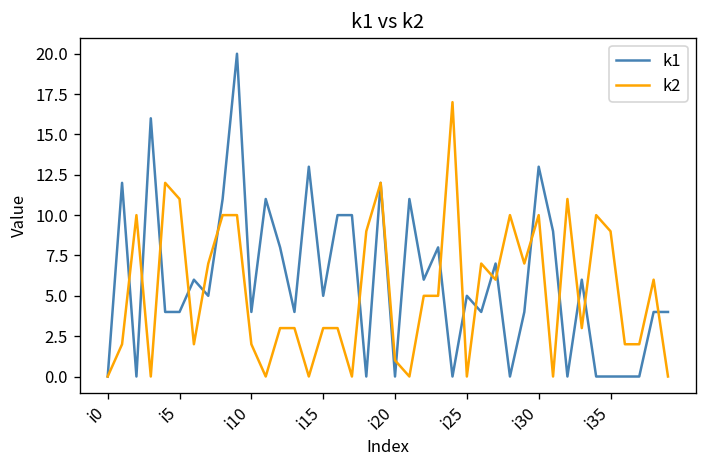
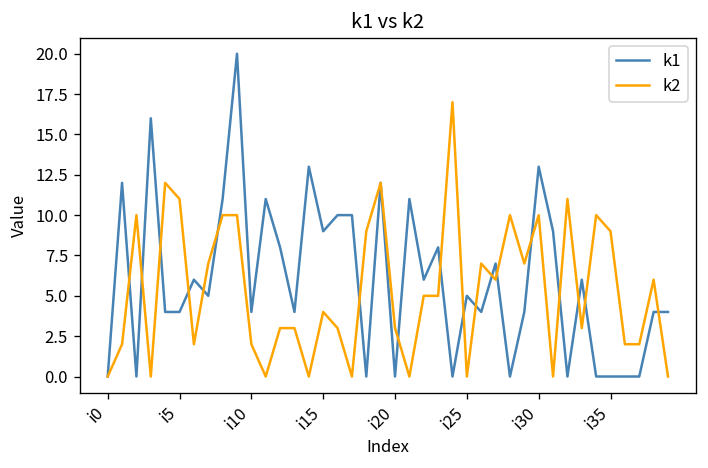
  {
    "k1": {
      "i5": 4,
      "i10": 4,
-     "i15": 5,
+     "i15": 9,
      "i20": 0,
      "i25": 5,
      "i30": 13,
      "i35": 0
    },
    "k2": {
      "i5": 11,
      "i10": 2,
-     "i15": 3,
-     "i20": 1,
+     "i15": 4,
+     "i20": 3,
      "i25": 0,
      "i30": 10,
      "i35": 9
    }
  }
